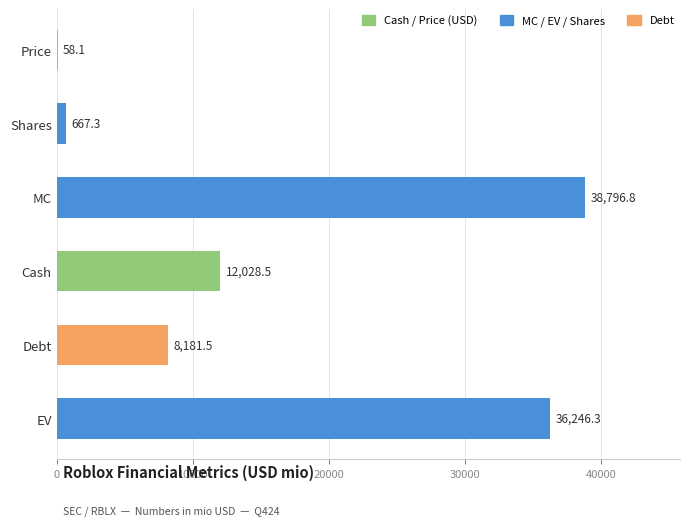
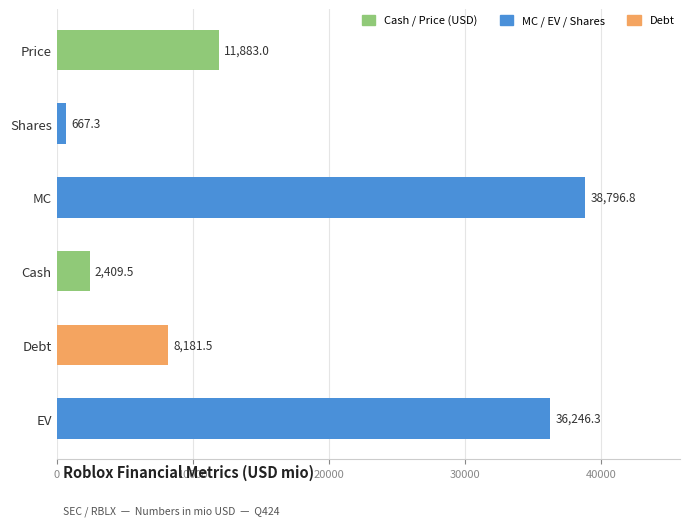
  {
-   "Price": "58.1",
+   "Price": "11,883.0",
    "Shares": "667.3",
    "MC": "38,796.8",
-   "Cash": "12,028.5",
+   "Cash": "2,409.5",
    "Debt": "8,181.5",
    "EV": "36,246.3"
  }
